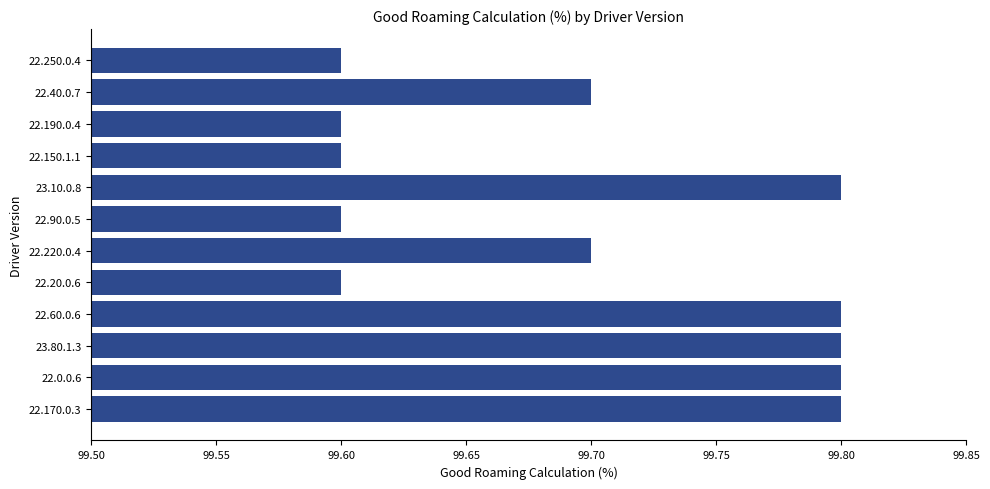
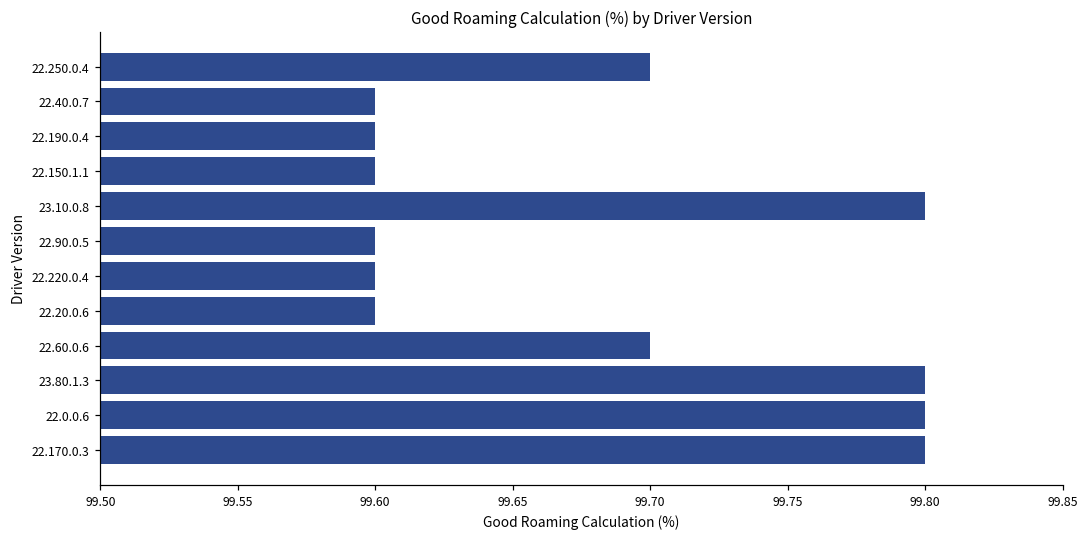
  {
-   "22.250.0.4": 99.6,
-   "22.40.0.7": 99.7,
+   "22.250.0.4": 99.7,
+   "22.40.0.7": 99.6,
    "22.190.0.4": 99.6,
    "22.150.1.1": 99.6,
    "23.10.0.8": 99.8,
    "22.90.0.5": 99.6,
-   "22.220.0.4": 99.7,
+   "22.220.0.4": 99.6,
    "22.20.0.6": 99.6,
-   "22.60.0.6": 99.8,
+   "22.60.0.6": 99.7,
    "23.80.1.3": 99.8,
    "22.0.0.6": 99.8,
    "22.170.0.3": 99.8
  }
